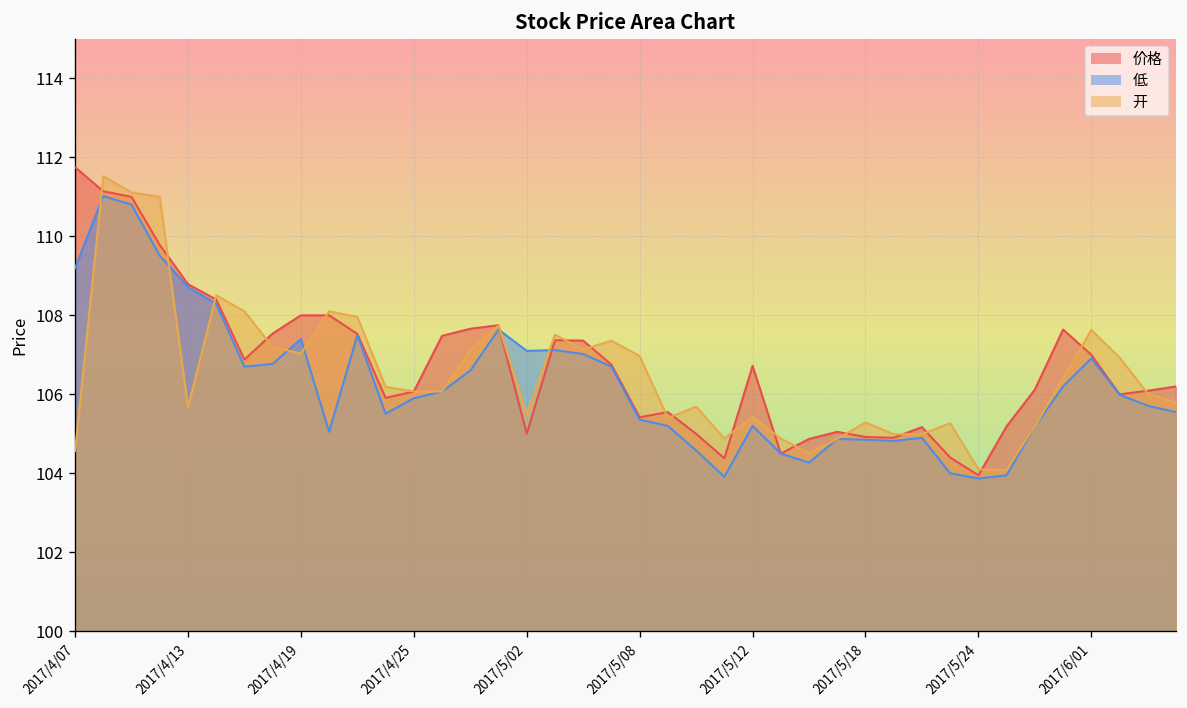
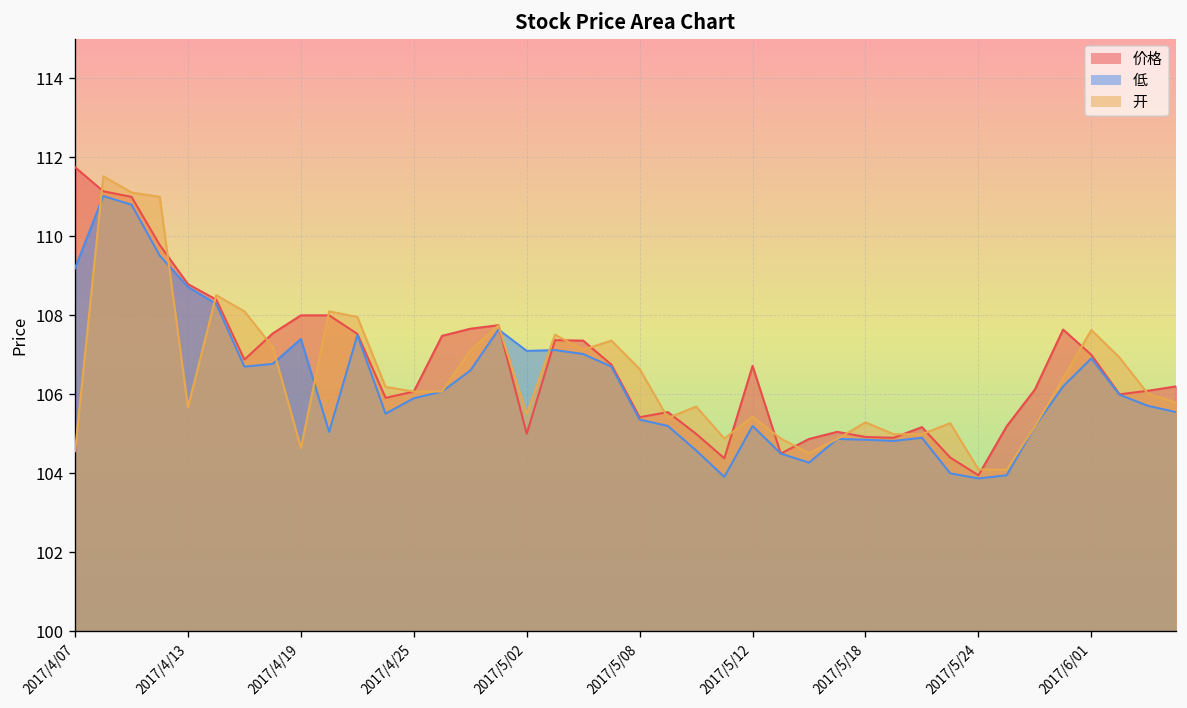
  {
    "价格": {
      "2017/4/07": 111.8,
      "2017/4/19": 108.0,
      "2017/5/02": 105.0,
      "2017/5/12": 106.7,
      "2017/5/24": 104.0,
      "2017/6/01": 107.0
    },
    "低": {
      "2017/4/07": 109.2,
      "2017/4/19": 107.4,
      "2017/4/25": 105.9,
      "2017/5/02": 107.1,
      "2017/5/12": 105.2,
      "2017/5/24": 103.9,
      "2017/6/01": 106.9
    },
    "开": {
      "2017/4/07": 104.6,
      "2017/4/13": 105.7,
-     "2017/4/19": 107.0,
+     "2017/4/19": 104.6,
      "2017/5/02": 105.5,
-     "2017/5/08": 107.0,
+     "2017/5/08": 106.6,
      "2017/5/12": 105.4,
      "2017/5/18": 105.3,
      "2017/5/24": 104.1,
      "2017/6/01": 107.6
    }
  }
